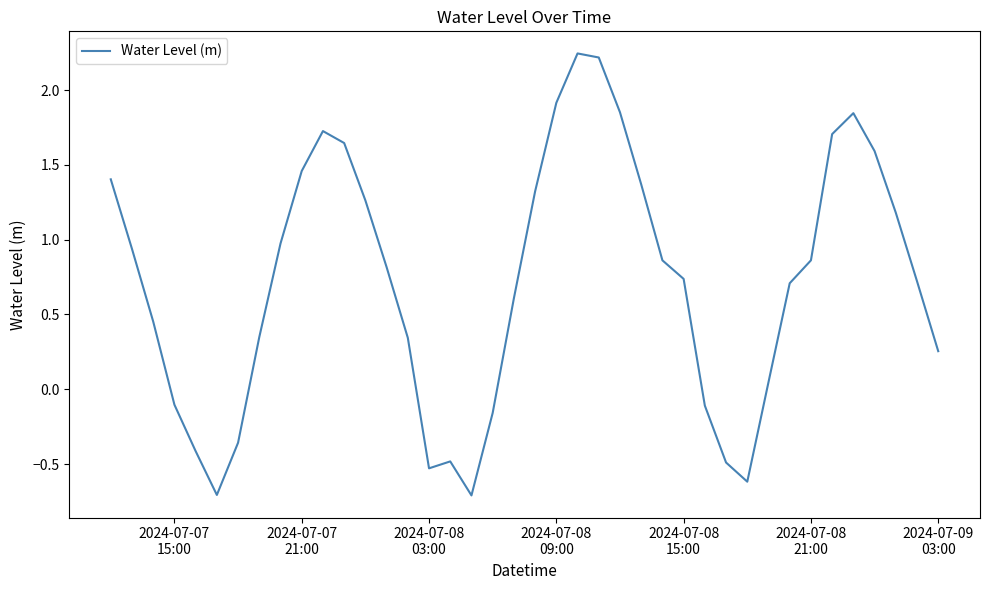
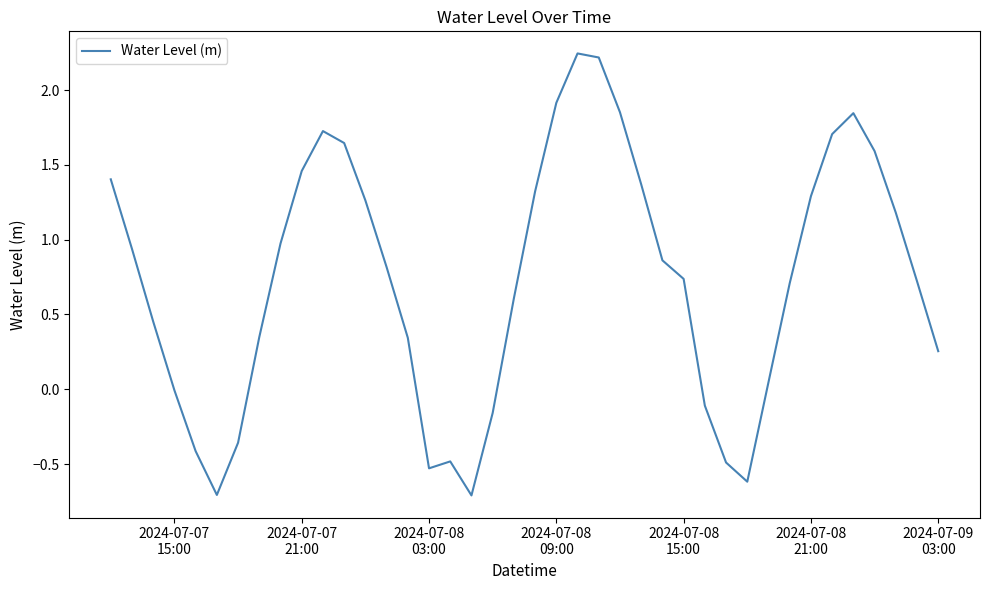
  {
-   "2024-07-07 15:00": -0.10,
+   "2024-07-07 15:00": -0.01,
    "2024-07-07 21:00": 1.46,
    "2024-07-08 03:00": -0.53,
    "2024-07-08 09:00": 1.91,
    "2024-07-08 15:00": 0.74,
-   "2024-07-08 21:00": 0.86,
+   "2024-07-08 21:00": 1.29,
    "2024-07-09 03:00": 0.25
  }
